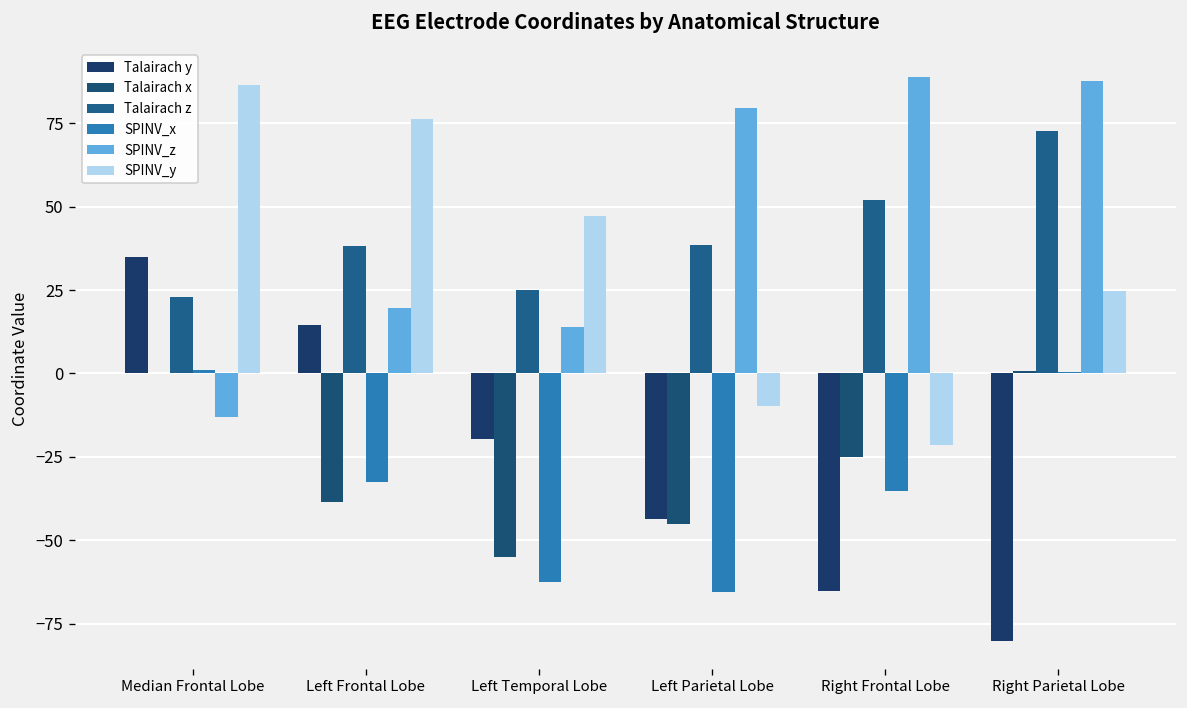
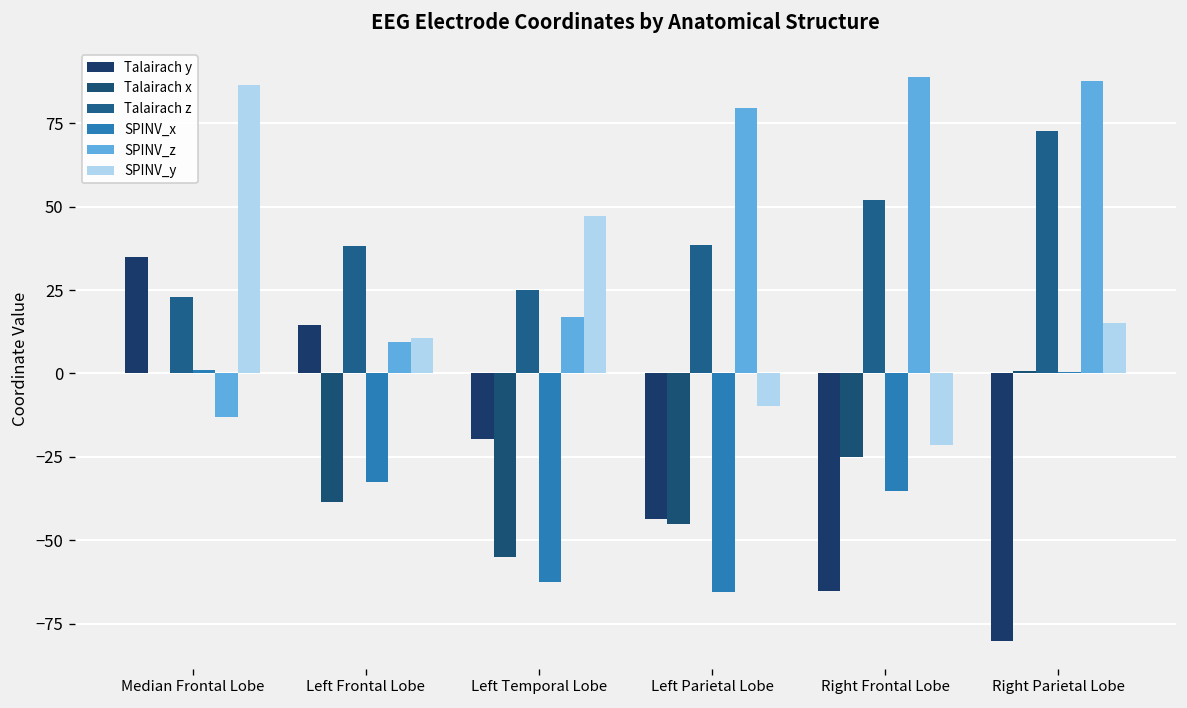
  {
    "SPINV_z": {
      "Median Frontal Lobe": -13,
-     "Left Frontal Lobe": 20,
-     "Left Temporal Lobe": 14,
+     "Left Frontal Lobe": 9,
+     "Left Temporal Lobe": 17,
      "Left Parietal Lobe": 80,
      "Right Frontal Lobe": 89,
      "Right Parietal Lobe": 88
    },
    "SPINV_y": {
      "Median Frontal Lobe": 86,
-     "Left Frontal Lobe": 76,
+     "Left Frontal Lobe": 11,
      "Left Temporal Lobe": 47,
      "Left Parietal Lobe": -10,
      "Right Frontal Lobe": -21,
-     "Right Parietal Lobe": 25
+     "Right Parietal Lobe": 15
    }
  }
